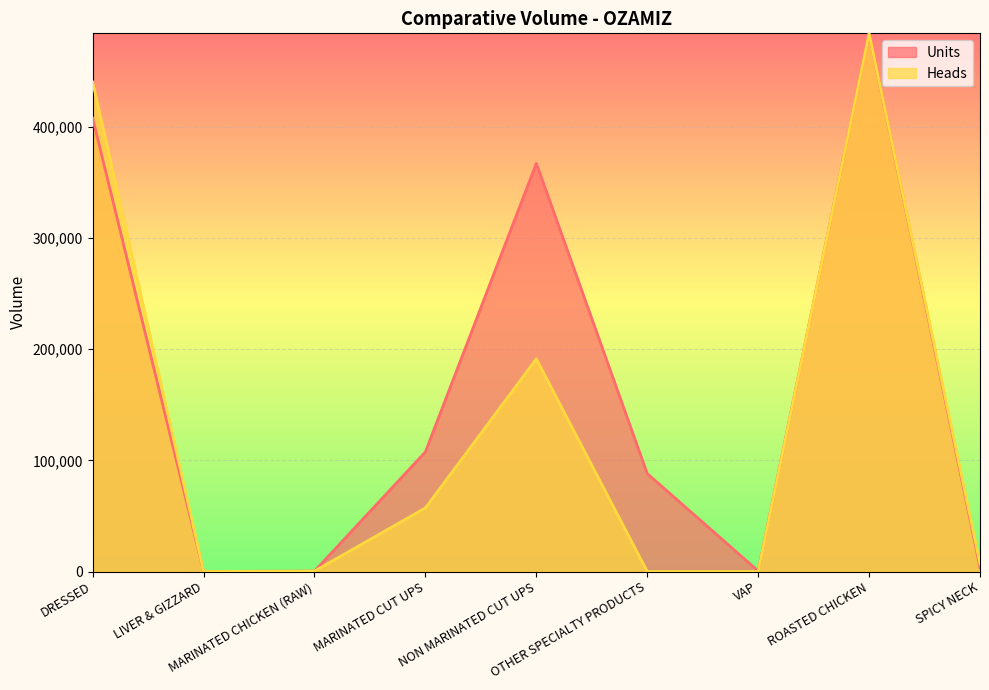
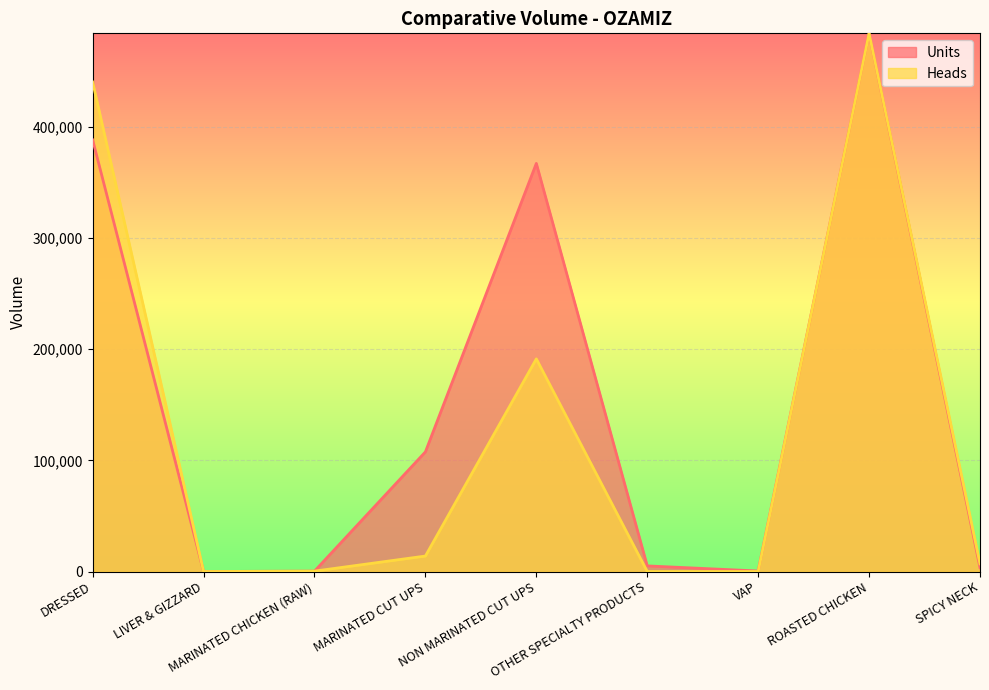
  {
    "Units": {
-     "DRESSED": "408,000",
+     "DRESSED": "388,000",
      "MARINATED CUT UPS": "108,000",
      "NON MARINATED CUT UPS": "367,000",
-     "OTHER SPECIALTY PRODUCTS": "88,000",
+     "OTHER SPECIALTY PRODUCTS": "5,000",
      "SPICY NECK": "3,000"
    },
    "Heads": {
      "DRESSED": "441,000",
-     "MARINATED CUT UPS": "57,000",
+     "MARINATED CUT UPS": "14,000",
      "NON MARINATED CUT UPS": "191,000",
      "OTHER SPECIALTY PRODUCTS": "0",
      "SPICY NECK": "7,000"
    }
  }
